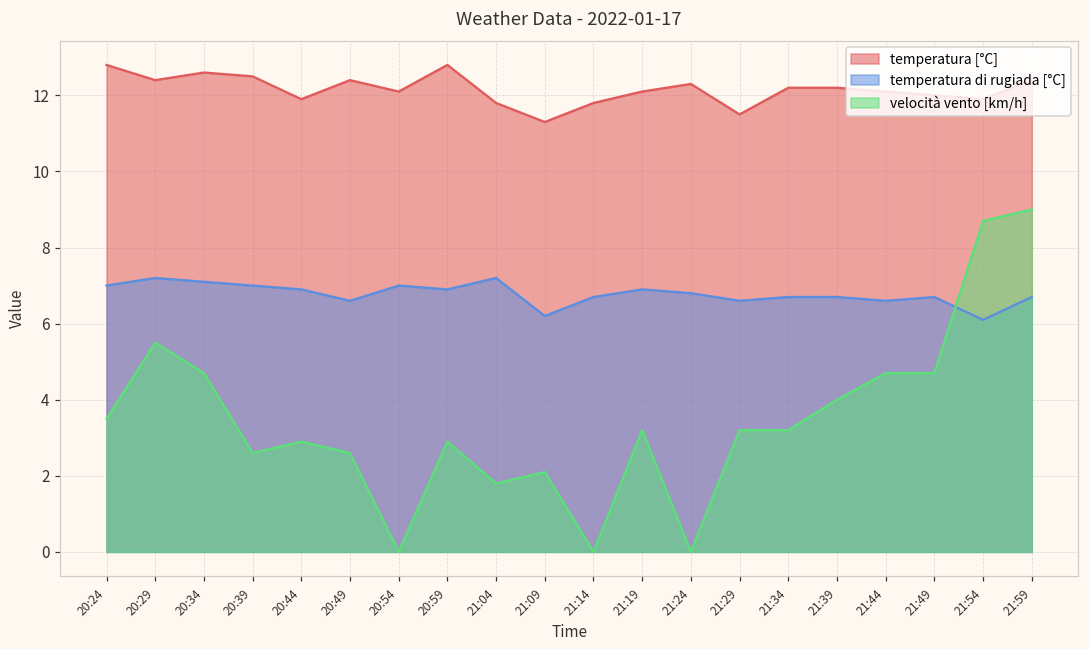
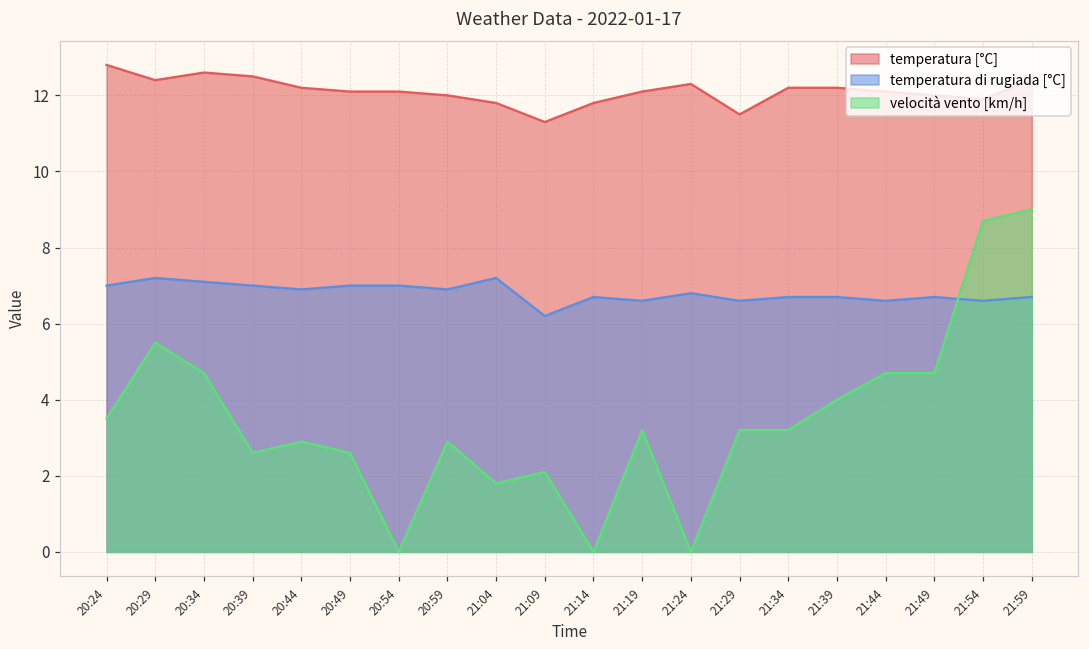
  {
    "temperatura [°C]": {
      "20:24": 12.8,
      "20:29": 12.4,
      "20:34": 12.6,
      "20:39": 12.5,
-     "20:44": 11.9,
-     "20:49": 12.4,
+     "20:44": 12.2,
+     "20:49": 12.1,
      "20:54": 12.1,
-     "20:59": 12.8,
+     "20:59": 12.0,
      "21:04": 11.8,
      "21:09": 11.3,
      "21:14": 11.8,
      "21:19": 12.1,
      "21:24": 12.3,
      "21:29": 11.5,
      "21:34": 12.2,
      "21:39": 12.2
    },
    "temperatura di rugiada [°C]": {
      "20:24": 7.0,
      "20:29": 7.2,
      "20:34": 7.1,
      "20:39": 7.0,
      "20:44": 6.9,
-     "20:49": 6.6,
+     "20:49": 7.0,
      "20:54": 7.0,
      "20:59": 6.9,
      "21:04": 7.2,
      "21:09": 6.2,
      "21:14": 6.7,
-     "21:19": 6.9,
+     "21:19": 6.6,
      "21:24": 6.8,
      "21:29": 6.6,
      "21:34": 6.7,
      "21:39": 6.7,
      "21:44": 6.6,
      "21:49": 6.7,
-     "21:54": 6.1,
+     "21:54": 6.6,
      "21:59": 6.7
    },
    "velocità vento [km/h]": {
      "20:24": 3.5,
      "20:29": 5.5,
      "20:34": 4.7,
      "20:39": 2.6,
      "20:44": 2.9,
      "20:49": 2.6,
      "20:54": 0.0,
      "20:59": 2.9,
      "21:04": 1.8,
      "21:09": 2.1,
      "21:14": 0.0,
      "21:19": 3.2,
      "21:24": 0.0,
      "21:29": 3.2,
      "21:34": 3.2,
      "21:39": 4.0,
      "21:44": 4.7,
      "21:49": 4.7,
      "21:54": 8.7,
      "21:59": 9.0
    }
  }
